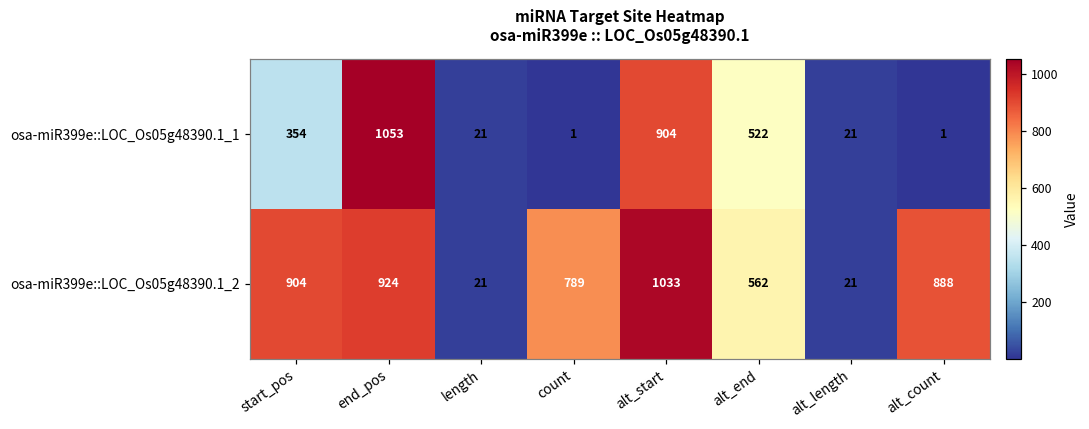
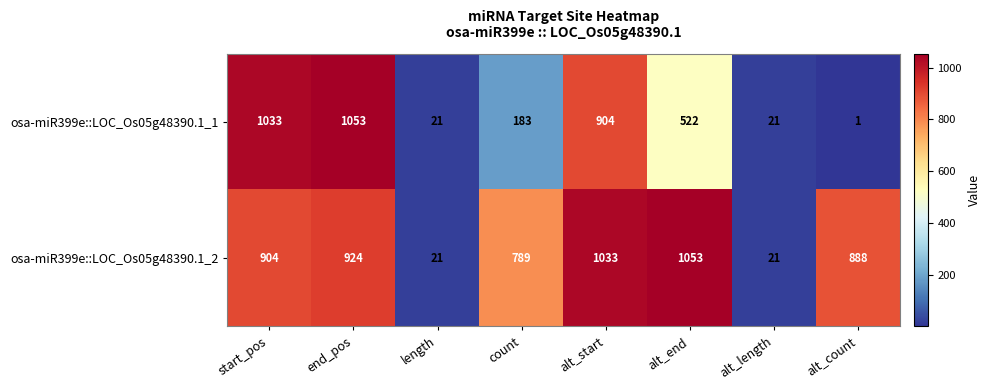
  {
    "osa-miR399e::LOC_Os05g48390.1_1": {
-     "start_pos": 354,
+     "start_pos": 1033,
      "end_pos": 1053,
      "length": 21,
-     "count": 1,
+     "count": 183,
      "alt_start": 904,
      "alt_end": 522,
      "alt_length": 21,
      "alt_count": 1
    },
    "osa-miR399e::LOC_Os05g48390.1_2": {
      "start_pos": 904,
      "end_pos": 924,
      "length": 21,
      "count": 789,
      "alt_start": 1033,
-     "alt_end": 562,
+     "alt_end": 1053,
      "alt_length": 21,
      "alt_count": 888
    }
  }
